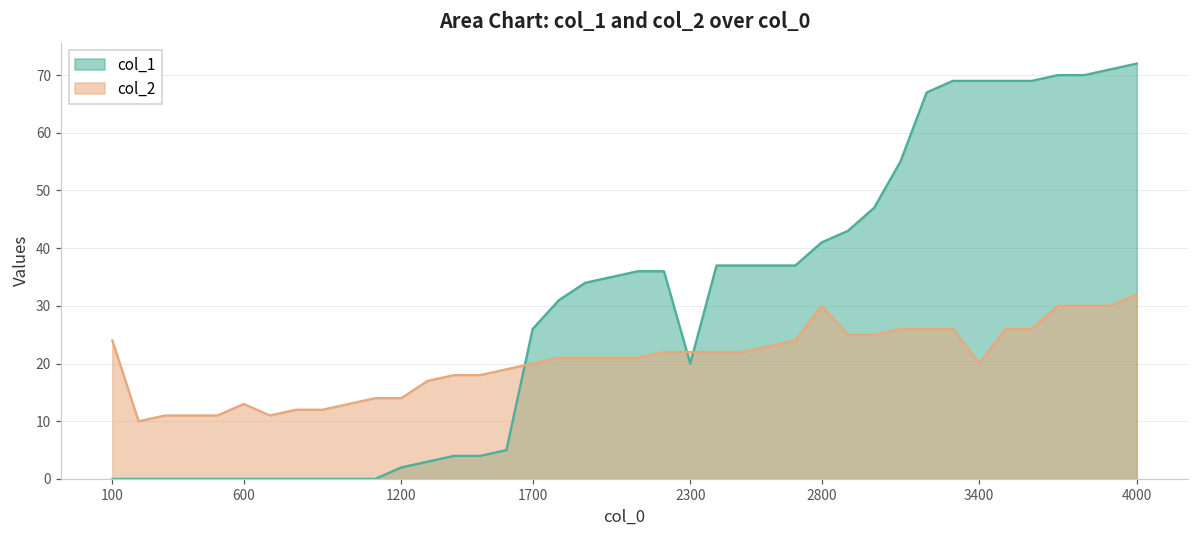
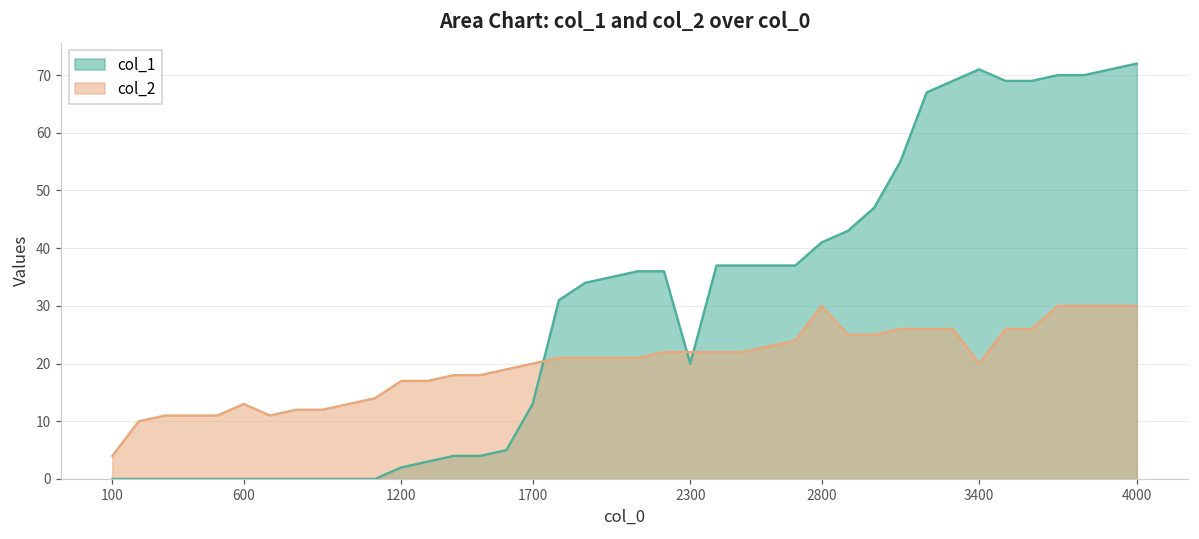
  {
    "col_1": {
      "100": 0,
      "600": 0,
      "1200": 2,
-     "1700": 26,
+     "1700": 13,
      "2300": 20,
      "2800": 41,
-     "3400": 69,
+     "3400": 71,
      "4000": 72
    },
    "col_2": {
-     "100": 24,
+     "100": 4,
      "600": 13,
-     "1200": 14,
+     "1200": 17,
      "1700": 20,
      "2300": 22,
      "2800": 30,
      "3400": 20,
-     "4000": 32
+     "4000": 30
    }
  }
